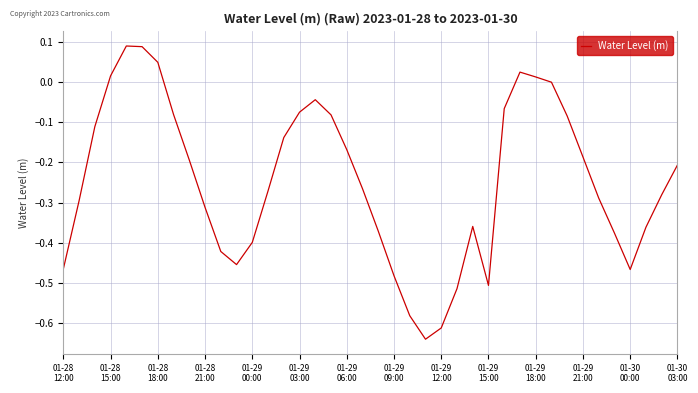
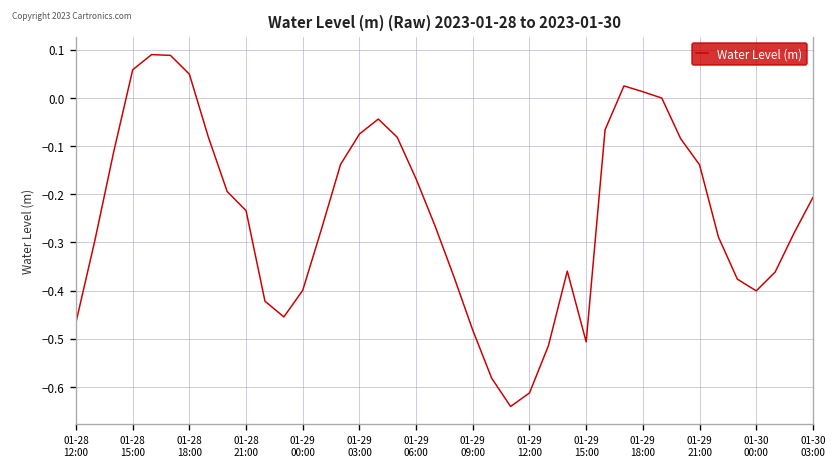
  {
    "01-28 12:00": -0.47,
-   "01-28 15:00": 0.02,
+   "01-28 15:00": 0.06,
    "01-28 18:00": 0.05,
-   "01-28 21:00": -0.31,
+   "01-28 21:00": -0.23,
    "01-29 00:00": -0.40,
    "01-29 03:00": -0.07,
    "01-29 06:00": -0.17,
    "01-29 09:00": -0.48,
    "01-29 12:00": -0.61,
    "01-29 15:00": -0.51,
    "01-29 18:00": 0.01,
-   "01-29 21:00": -0.19,
-   "01-30 00:00": -0.47,
+   "01-29 21:00": -0.14,
+   "01-30 00:00": -0.40,
    "01-30 03:00": -0.21
  }
